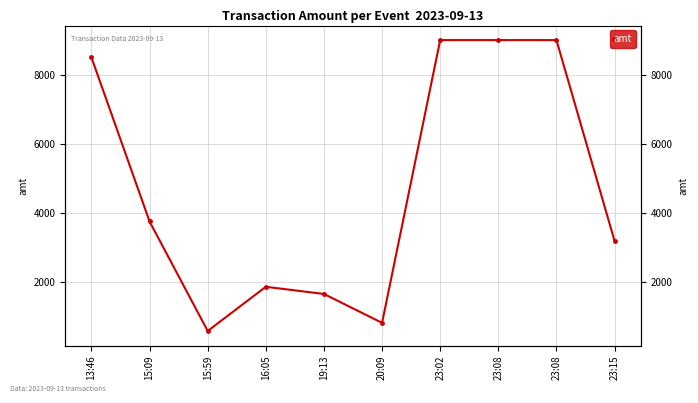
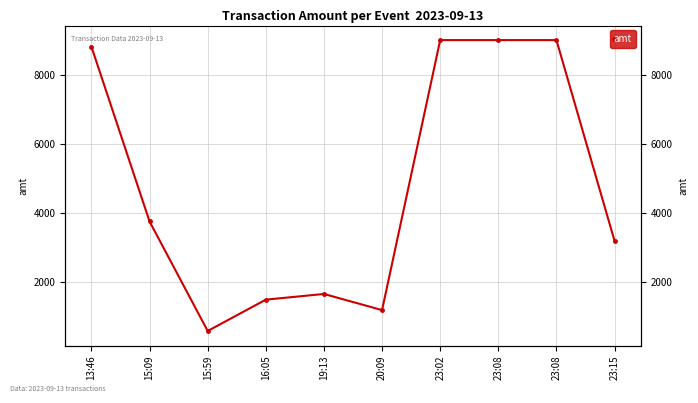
  {
-   "13:46": 8500,
+   "13:46": 8800,
    "15:09": 3800,
    "15:59": 600,
-   "16:05": 1900,
+   "16:05": 1500,
    "19:13": 1700,
-   "20:09": 800,
+   "20:09": 1200,
    "23:02": 9000,
    "23:15": 3200
  }
